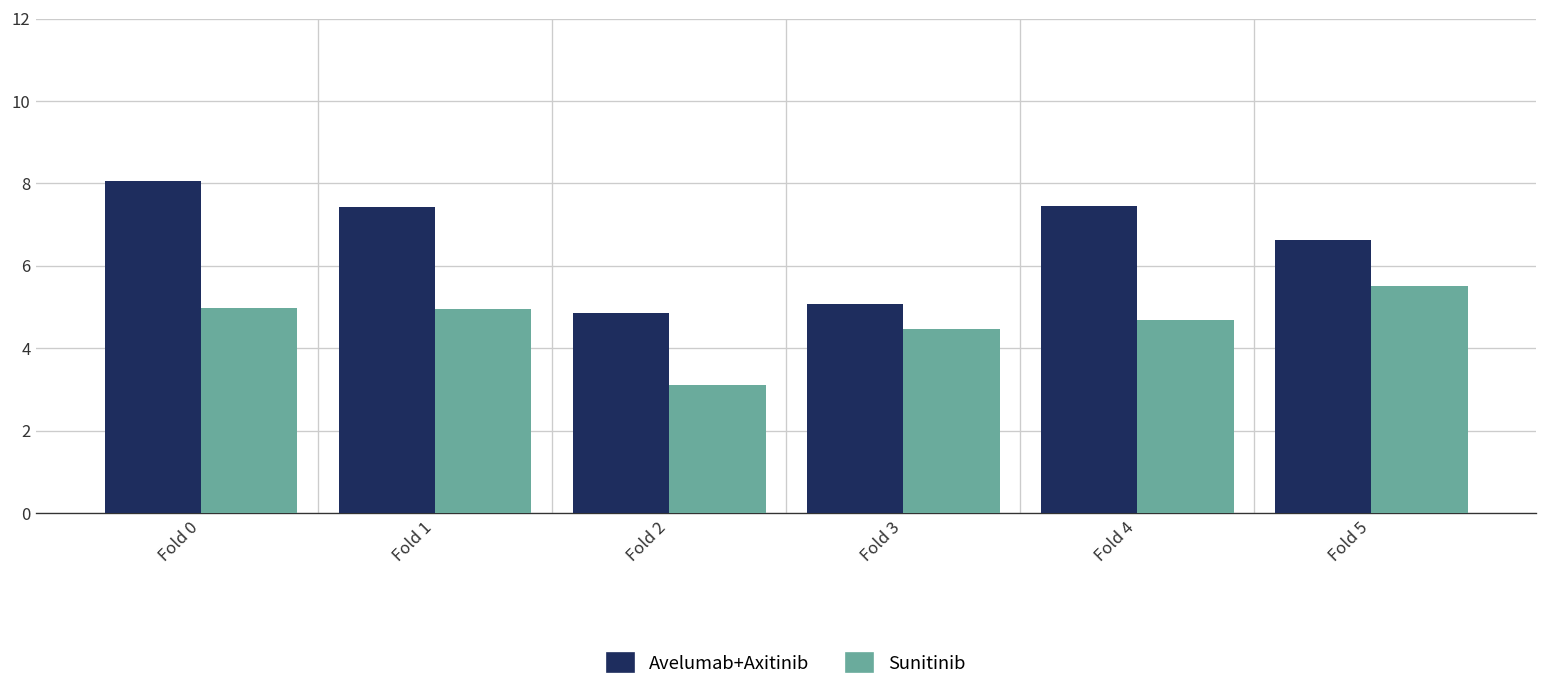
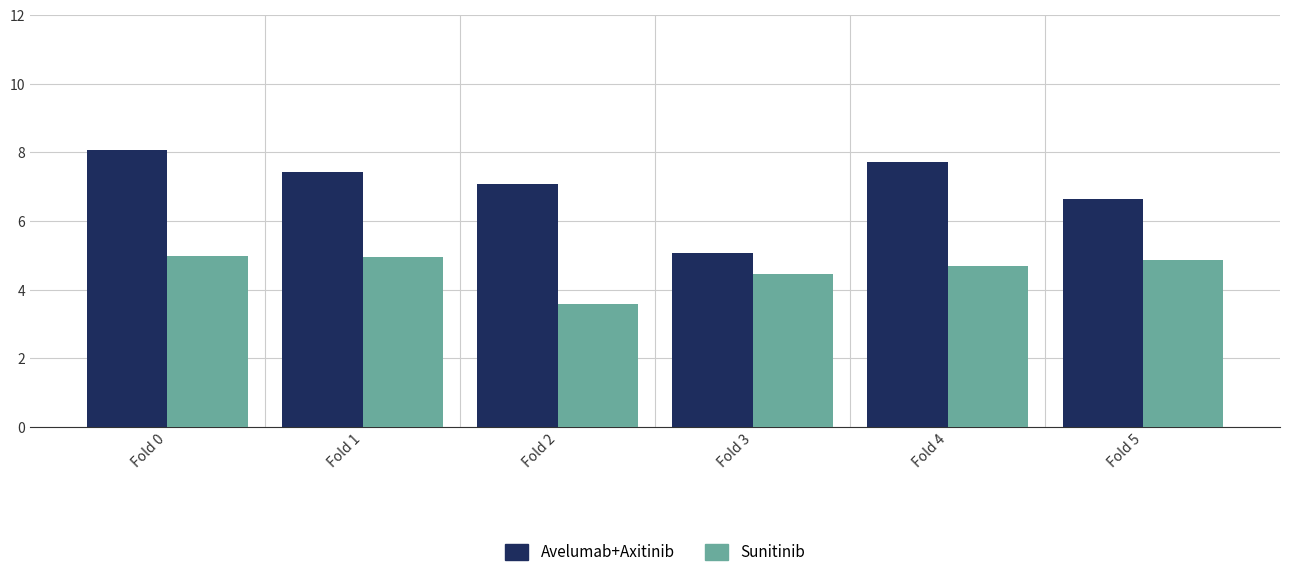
  {
    "Avelumab+Axitinib": {
      "Fold 0": 8.1,
      "Fold 1": 7.4,
-     "Fold 2": 4.9,
+     "Fold 2": 7.1,
      "Fold 3": 5.1,
-     "Fold 4": 7.4,
+     "Fold 4": 7.7,
      "Fold 5": 6.6
    },
    "Sunitinib": {
      "Fold 0": 5.0,
      "Fold 1": 4.9,
-     "Fold 2": 3.1,
+     "Fold 2": 3.6,
      "Fold 3": 4.5,
      "Fold 4": 4.7,
-     "Fold 5": 5.5
+     "Fold 5": 4.9
    }
  }
